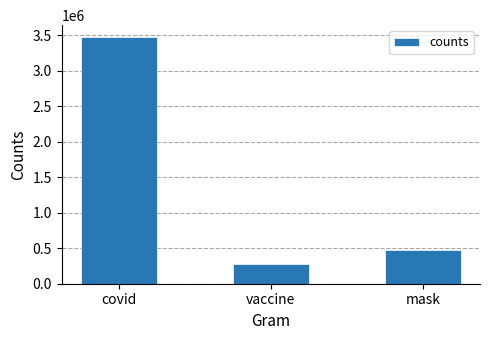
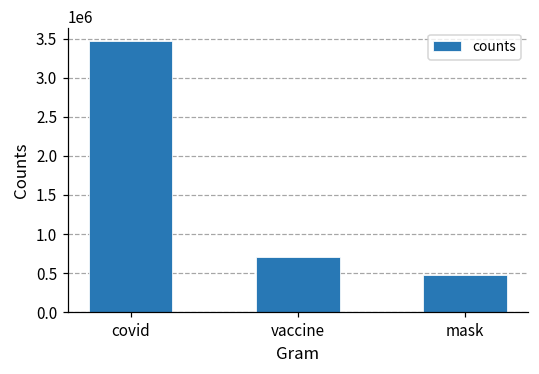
  {
    "covid": 3500000,
-   "vaccine": 300000,
+   "vaccine": 700000,
    "mask": 500000
  }
